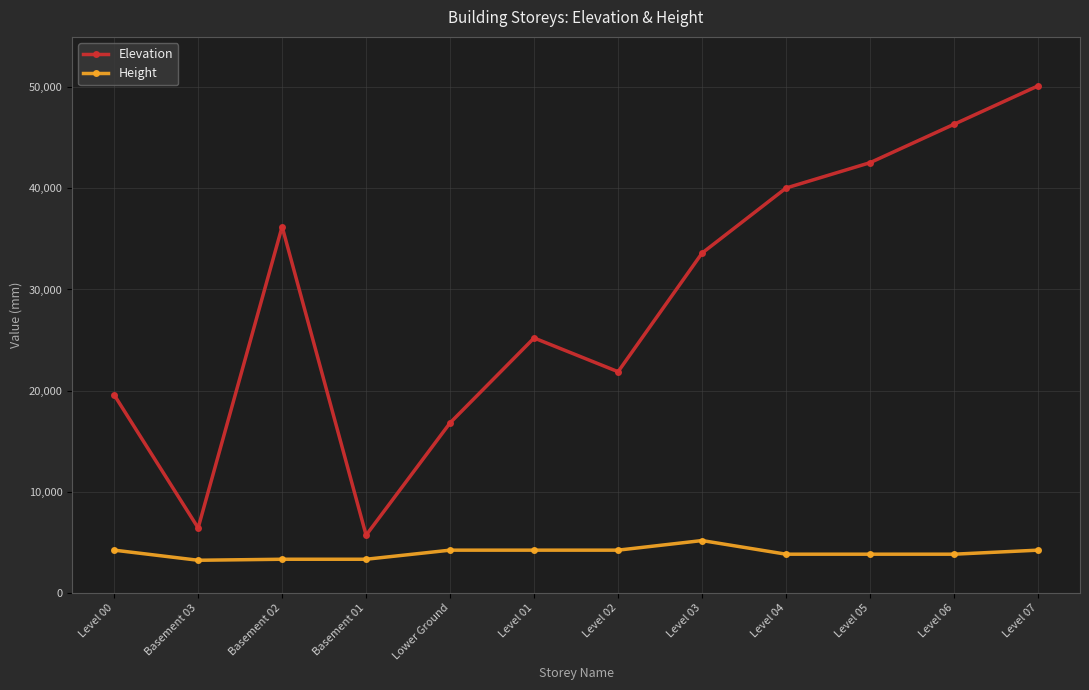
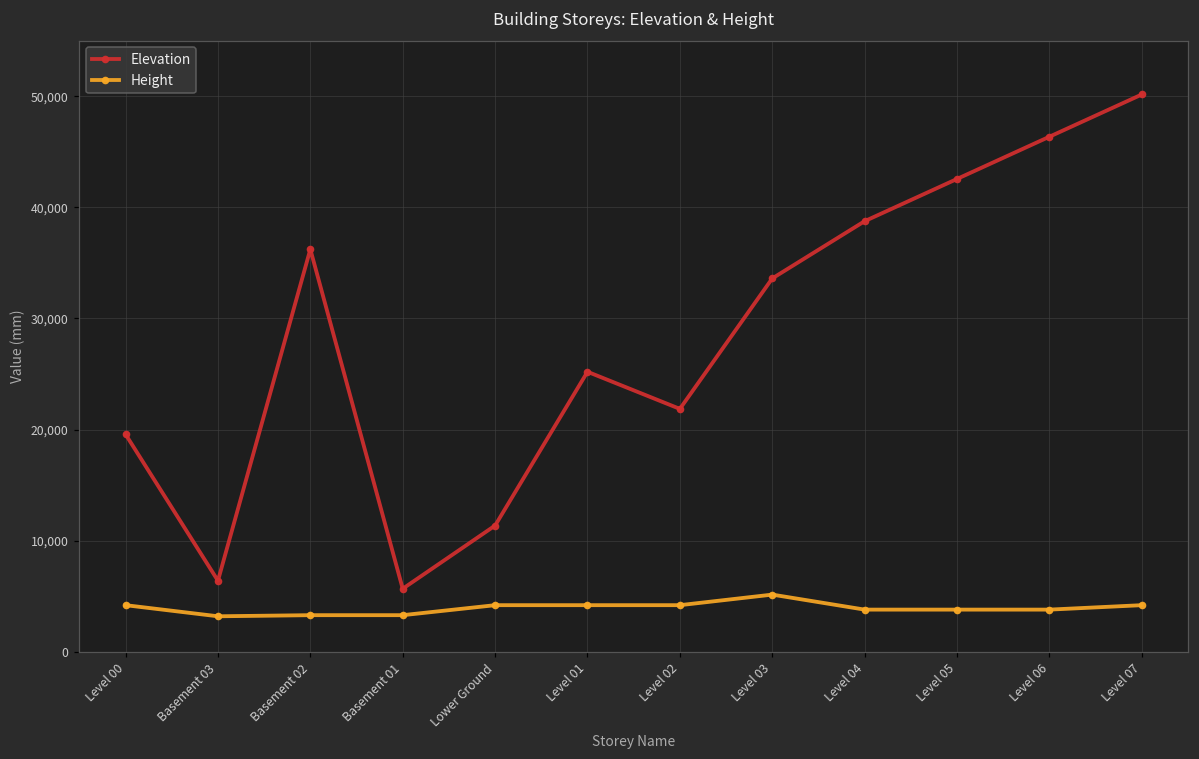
  {
    "Elevation": {
      "Level 00": "19,600",
      "Basement 03": "6,400",
      "Basement 02": "36,200",
      "Basement 01": "5,700",
-     "Lower Ground": "16,800",
+     "Lower Ground": "11,400",
      "Level 01": "25,200",
      "Level 02": "21,900",
      "Level 03": "33,600",
-     "Level 04": "40,000",
+     "Level 04": "38,800",
      "Level 05": "42,600",
      "Level 06": "46,400",
      "Level 07": "50,200"
    },
    "Height": {
      "Level 00": "4,200",
      "Basement 03": "3,200",
      "Basement 02": "3,300",
      "Basement 01": "3,300",
      "Lower Ground": "4,200",
      "Level 01": "4,200",
      "Level 02": "4,200",
      "Level 03": "5,200",
      "Level 04": "3,800",
      "Level 05": "3,800",
      "Level 06": "3,800",
      "Level 07": "4,200"
    }
  }
